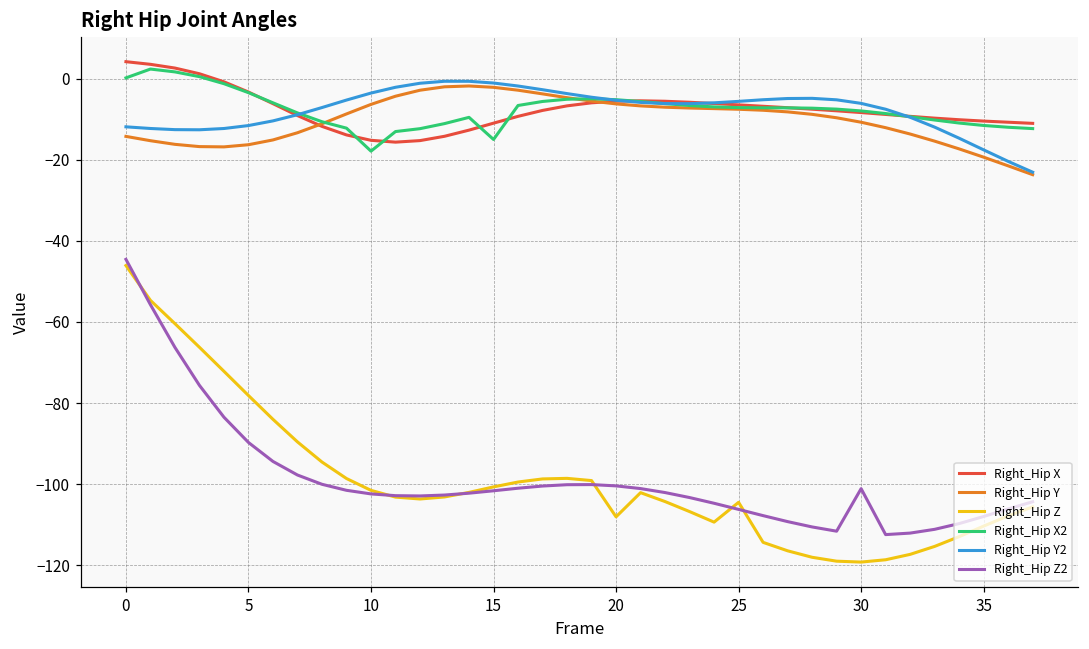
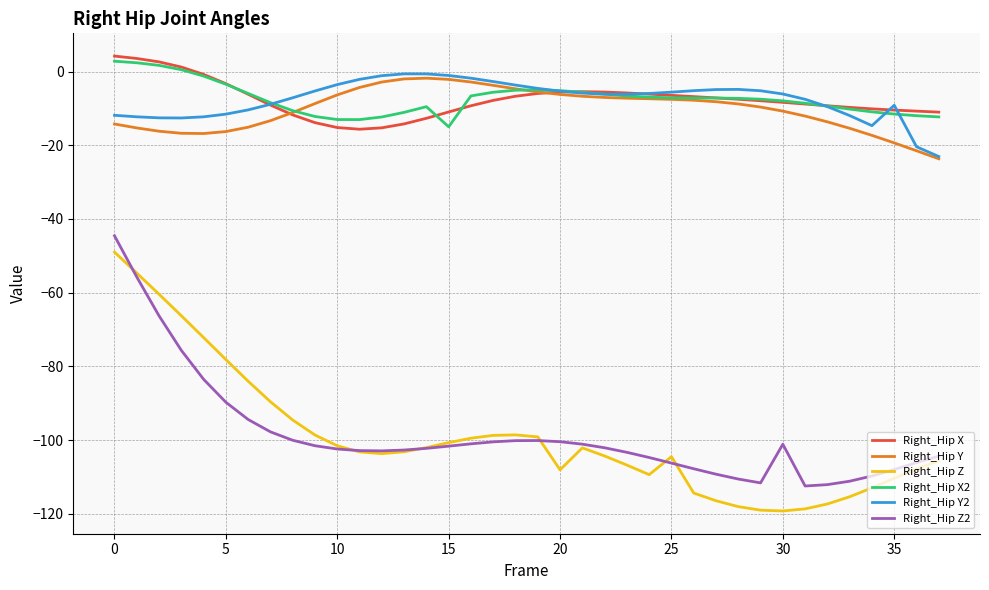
  {
    "Right_Hip Z": {
-     "0": -46,
+     "0": -49,
      "5": -78,
      "10": -102,
      "15": -101,
      "20": -108,
      "25": -104,
      "30": -119
    },
    "Right_Hip X2": {
-     "0": 0,
-     "10": -18,
+     "0": 3,
+     "10": -13,
      "15": -15,
      "35": -12
    },
    "Right_Hip Y2": {
      "0": -12,
      "5": -12,
      "10": -4,
      "15": -1,
      "25": -6,
      "30": -6,
-     "35": -18
+     "35": -9
    },
    "Right_Hip Z2": {
      "0": -45,
      "5": -90,
      "10": -102,
      "15": -102,
      "20": -100,
      "25": -106,
      "30": -101
    }
  }
